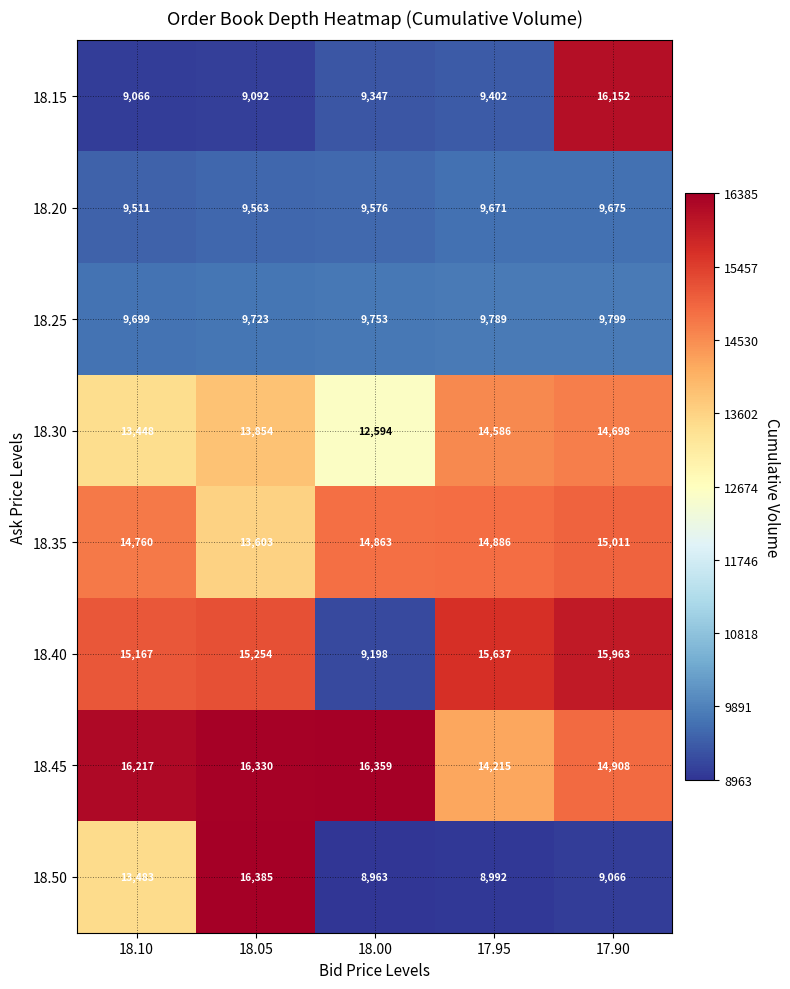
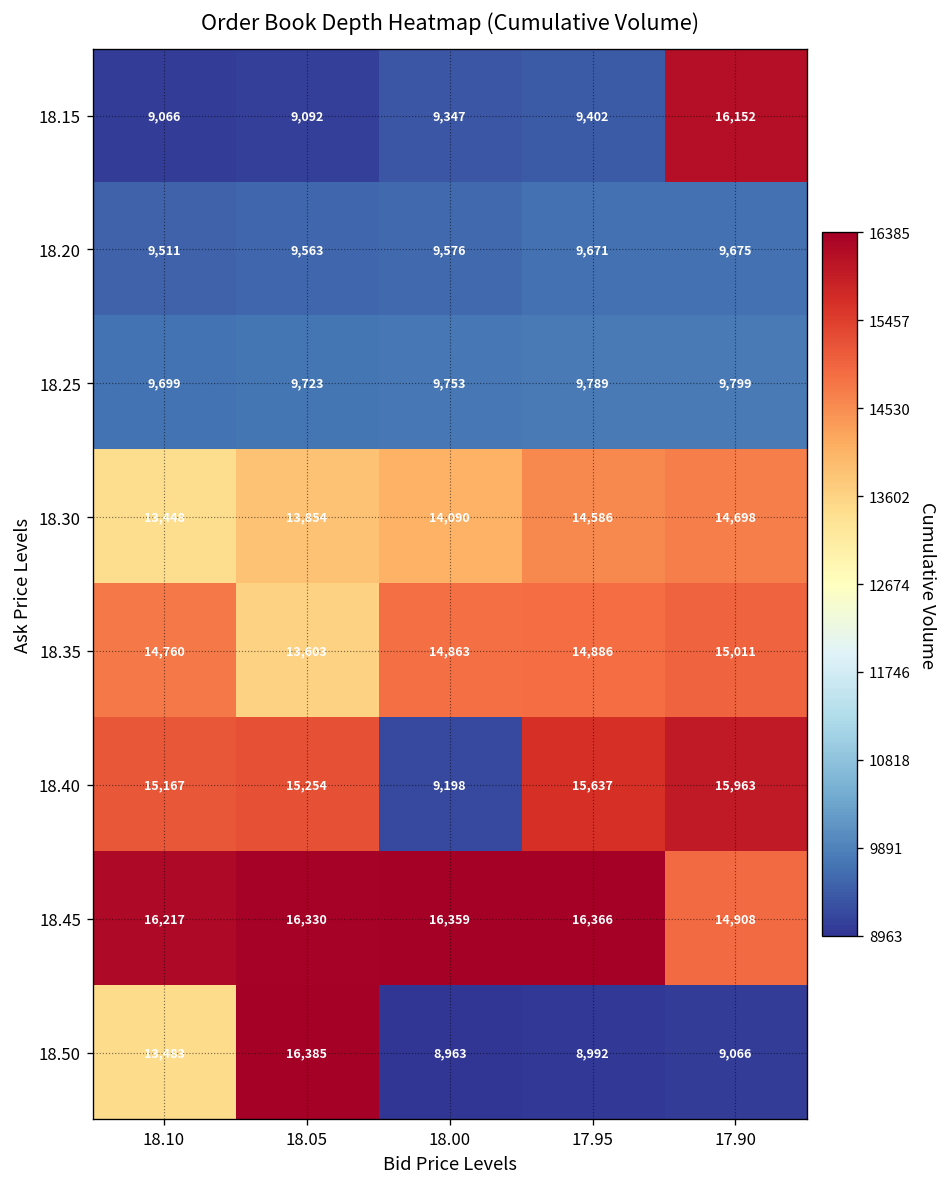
  {
    "18.15": {
      "18.10": "9,066",
      "18.05": "9,092",
      "18.00": "9,347",
      "17.95": "9,402",
      "17.90": "16,152"
    },
    "18.20": {
      "18.10": "9,511",
      "18.05": "9,563",
      "18.00": "9,576",
      "17.95": "9,671",
      "17.90": "9,675"
    },
    "18.25": {
      "18.10": "9,699",
      "18.05": "9,723",
      "18.00": "9,753",
      "17.95": "9,789",
      "17.90": "9,799"
    },
    "18.30": {
      "18.10": "13,448",
      "18.05": "13,854",
-     "18.00": "12,594",
+     "18.00": "14,090",
      "17.95": "14,586",
      "17.90": "14,698"
    },
    "18.35": {
      "18.10": "14,760",
      "18.05": "13,603",
      "18.00": "14,863",
      "17.95": "14,886",
      "17.90": "15,011"
    },
    "18.40": {
      "18.10": "15,167",
      "18.05": "15,254",
      "18.00": "9,198",
      "17.95": "15,637",
      "17.90": "15,963"
    },
    "18.45": {
      "18.10": "16,217",
      "18.05": "16,330",
      "18.00": "16,359",
-     "17.95": "14,215",
+     "17.95": "16,366",
      "17.90": "14,908"
    },
    "18.50": {
      "18.10": "13,483",
      "18.05": "16,385",
      "18.00": "8,963",
      "17.95": "8,992",
      "17.90": "9,066"
    }
  }
